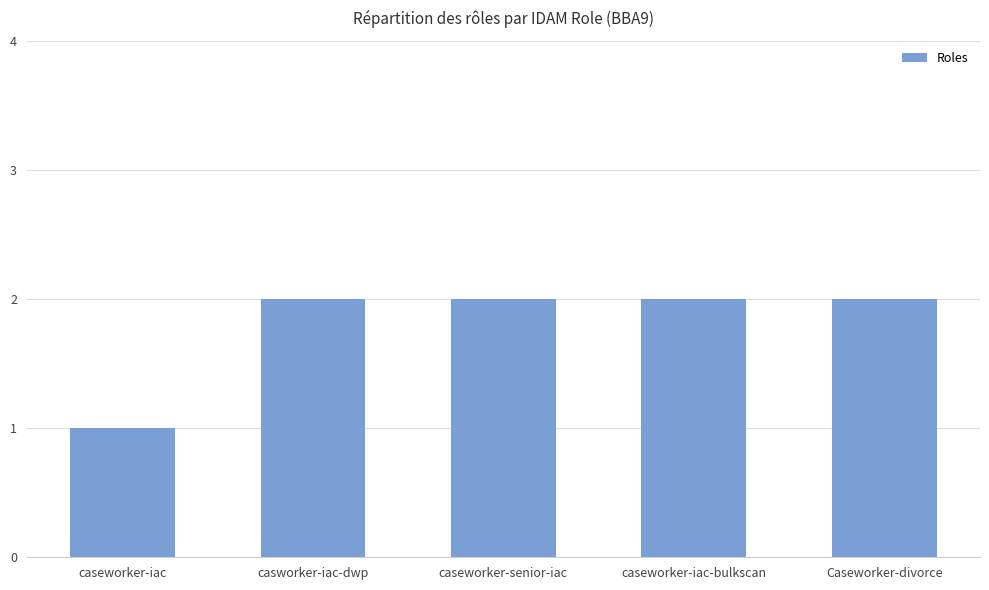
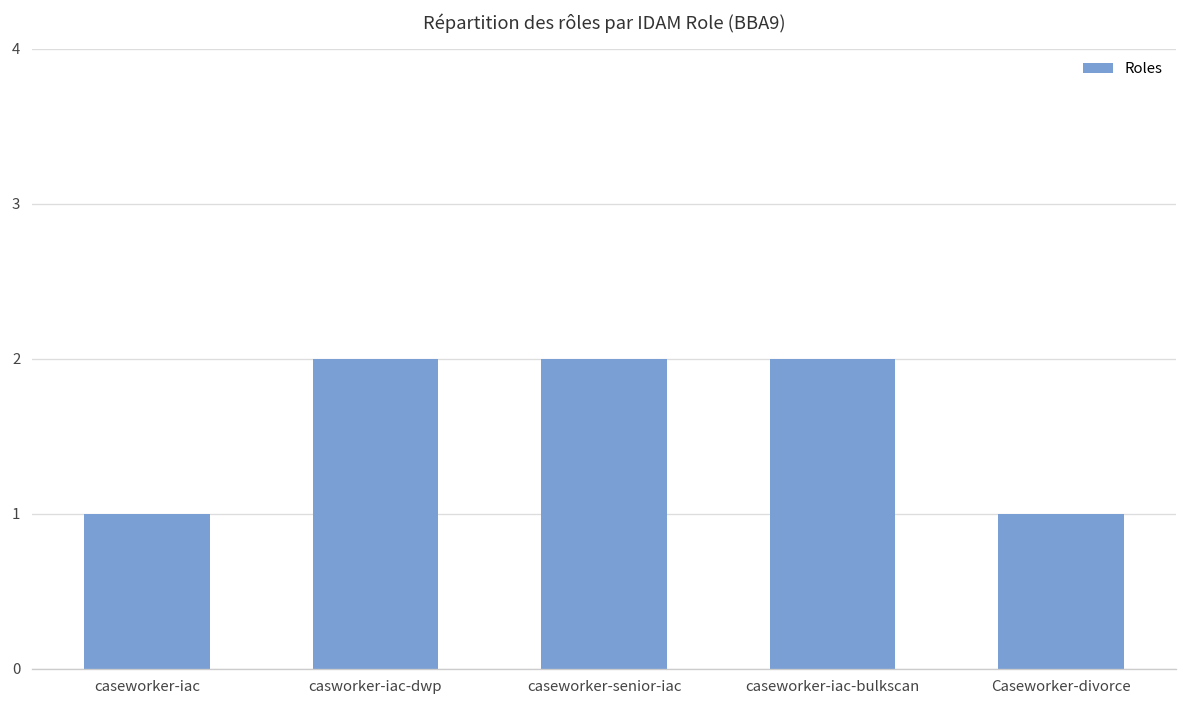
  {
    "caseworker-iac": 1,
    "casworker-iac-dwp": 2,
    "caseworker-senior-iac": 2,
    "caseworker-iac-bulkscan": 2,
-   "Caseworker-divorce": 2
+   "Caseworker-divorce": 1
  }
